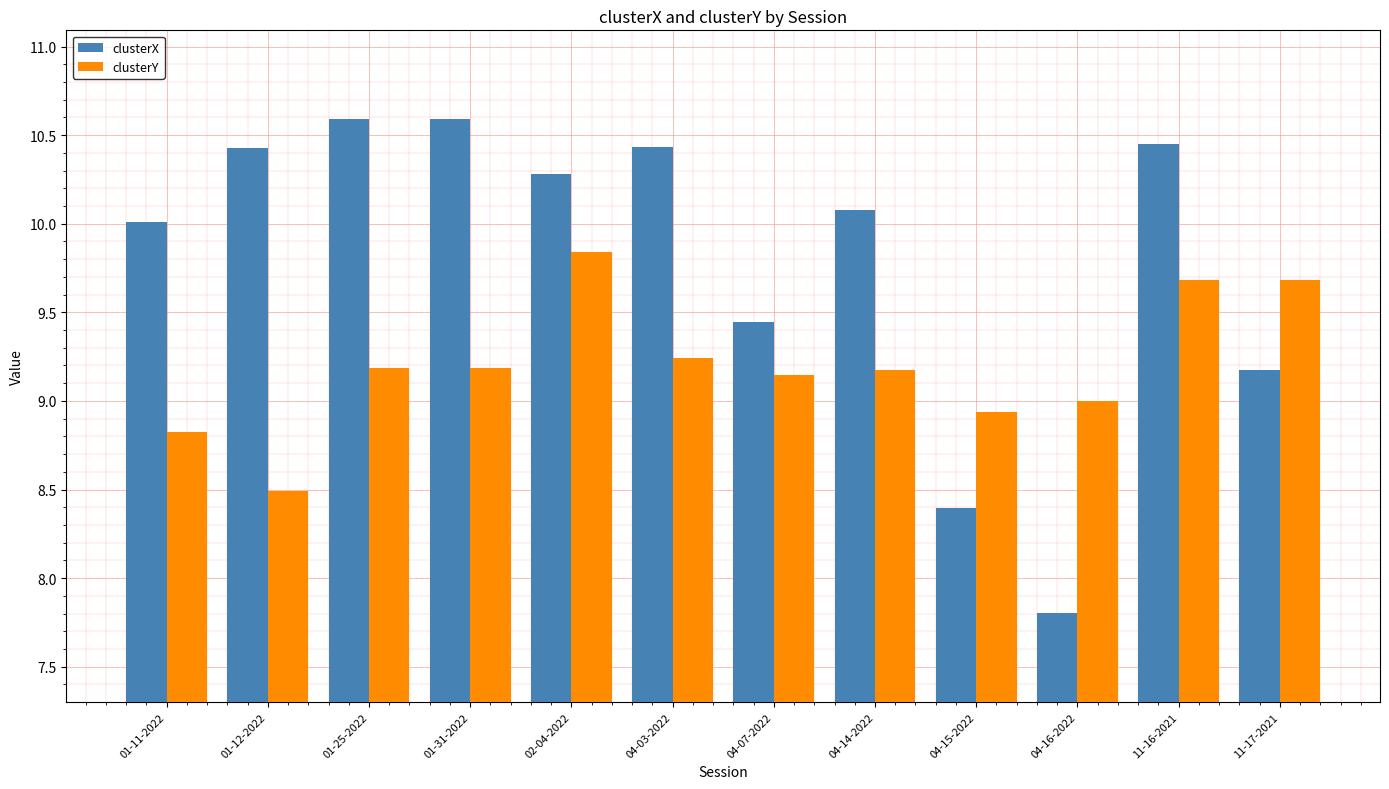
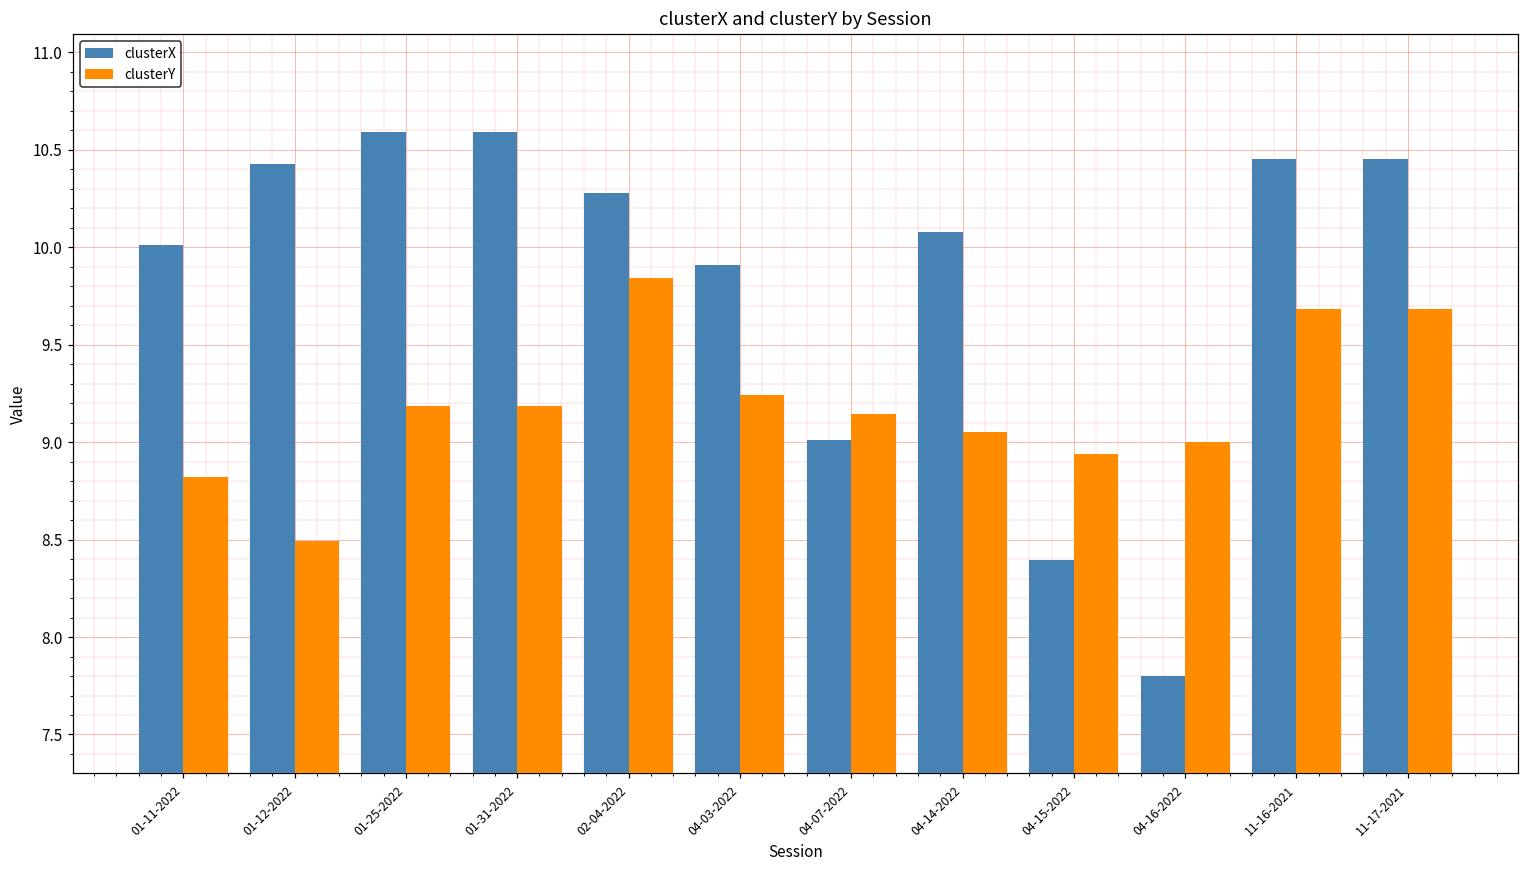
  {
    "clusterX": {
      "01-11-2022": 10.01,
      "01-12-2022": 10.43,
      "01-25-2022": 10.59,
      "01-31-2022": 10.59,
      "02-04-2022": 10.28,
-     "04-03-2022": 10.43,
-     "04-07-2022": 9.45,
+     "04-03-2022": 9.91,
+     "04-07-2022": 9.01,
      "04-14-2022": 10.08,
      "04-15-2022": 8.39,
      "04-16-2022": 7.80,
      "11-16-2021": 10.45,
-     "11-17-2021": 9.18
+     "11-17-2021": 10.45
    },
    "clusterY": {
      "01-11-2022": 8.82,
      "01-12-2022": 8.49,
      "01-25-2022": 9.19,
      "01-31-2022": 9.19,
      "02-04-2022": 9.84,
      "04-03-2022": 9.24,
      "04-07-2022": 9.15,
-     "04-14-2022": 9.17,
+     "04-14-2022": 9.05,
      "04-15-2022": 8.94,
      "04-16-2022": 9.00,
      "11-16-2021": 9.68,
      "11-17-2021": 9.68
    }
  }
